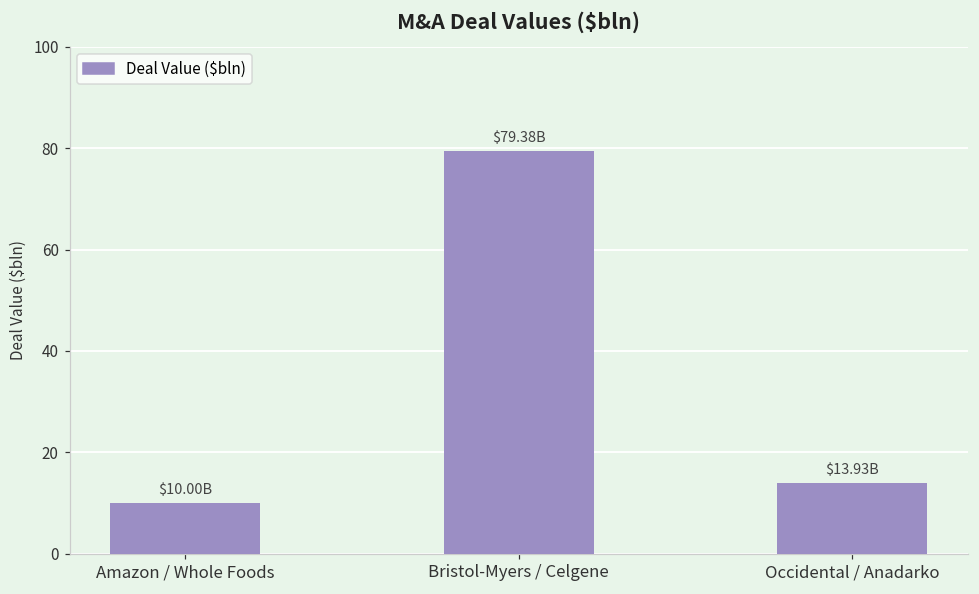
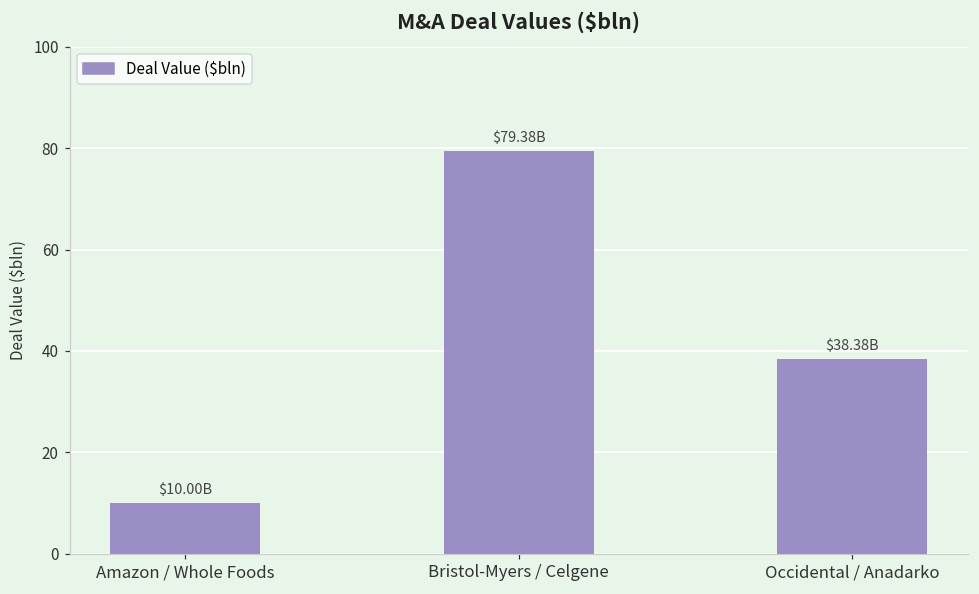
  {
    "Amazon / Whole Foods": "$10.00B",
    "Bristol-Myers / Celgene": "$79.38B",
-   "Occidental / Anadarko": "$13.93B"
+   "Occidental / Anadarko": "$38.38B"
  }
